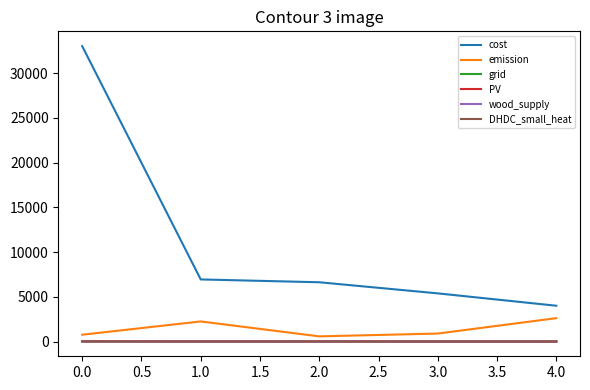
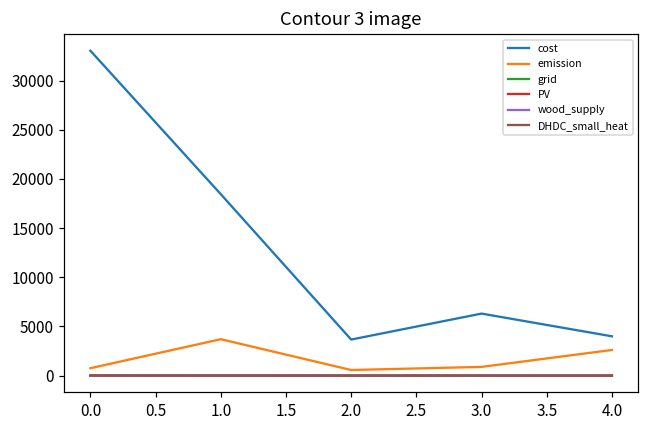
  {
    "cost": {
      "0.0": 33000,
-     "1.0": 7000,
-     "2.0": 7000,
-     "3.0": 5000,
+     "1.0": 18000,
+     "2.0": 4000,
+     "3.0": 6000,
      "4.0": 4000
    },
    "emission": {
      "0.0": 1000,
-     "1.0": 2000,
+     "1.0": 4000,
      "2.0": 1000,
      "3.0": 1000,
      "4.0": 3000
    }
  }
